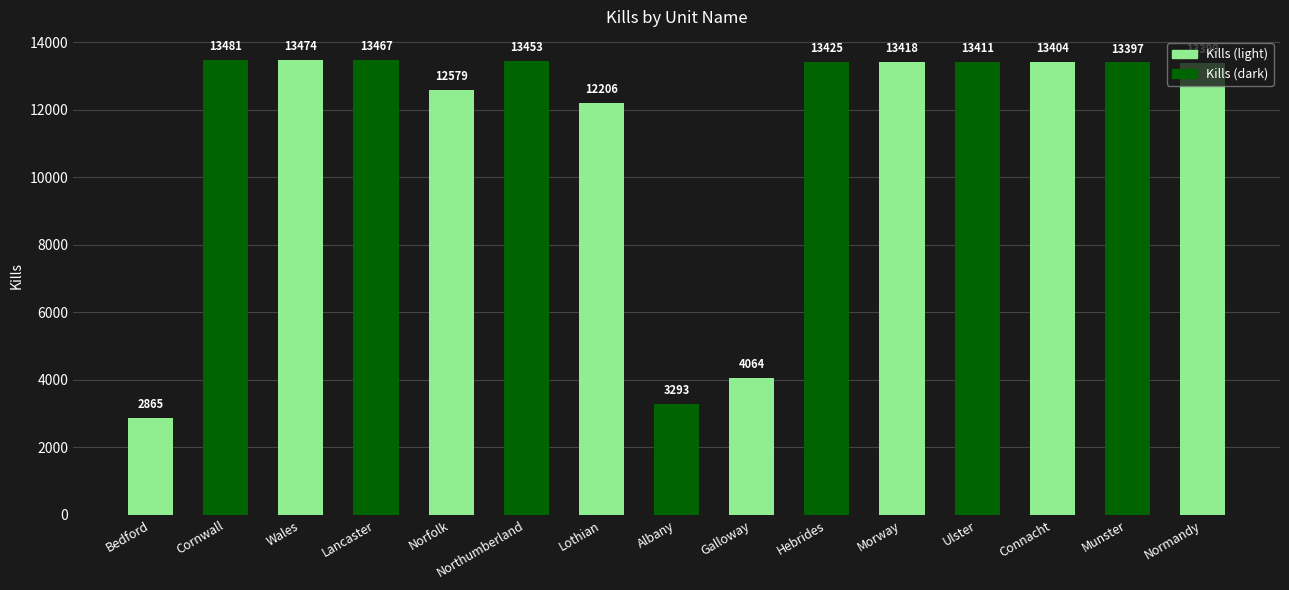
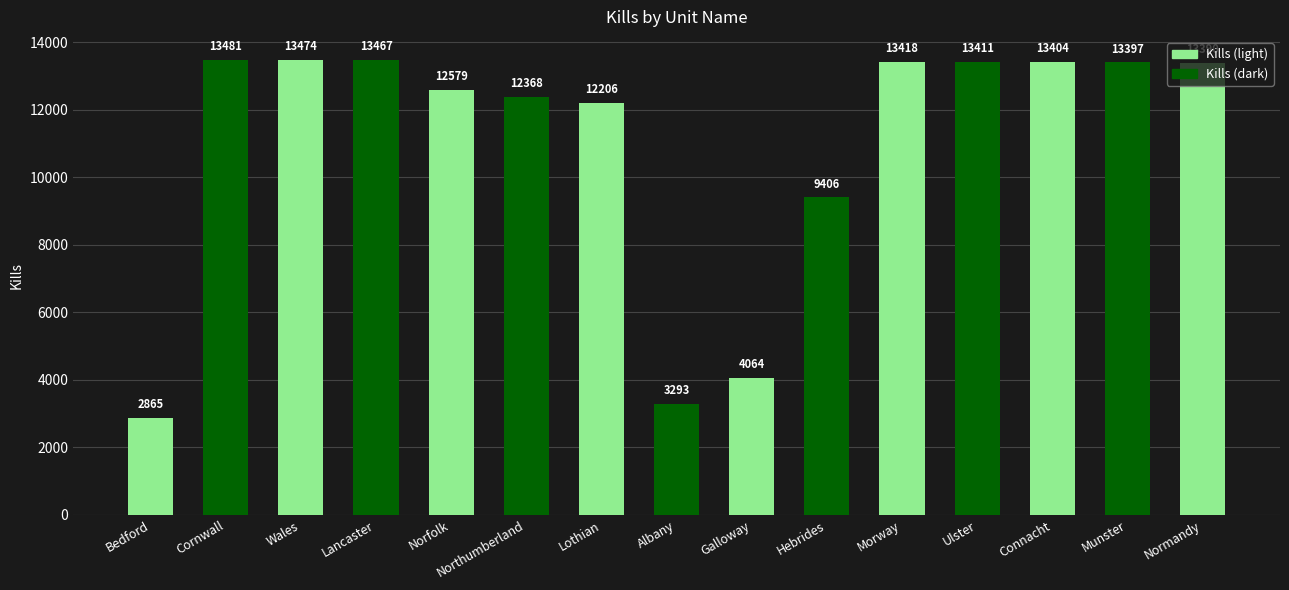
  {
    "Bedford": 2865,
    "Cornwall": 13481,
    "Wales": 13474,
    "Lancaster": 13467,
    "Norfolk": 12579,
-   "Northumberland": 13453,
+   "Northumberland": 12368,
    "Lothian": 12206,
    "Albany": 3293,
    "Galloway": 4064,
-   "Hebrides": 13425,
+   "Hebrides": 9406,
    "Morway": 13418,
    "Ulster": 13411,
    "Connacht": 13404,
    "Munster": 13397
  }
